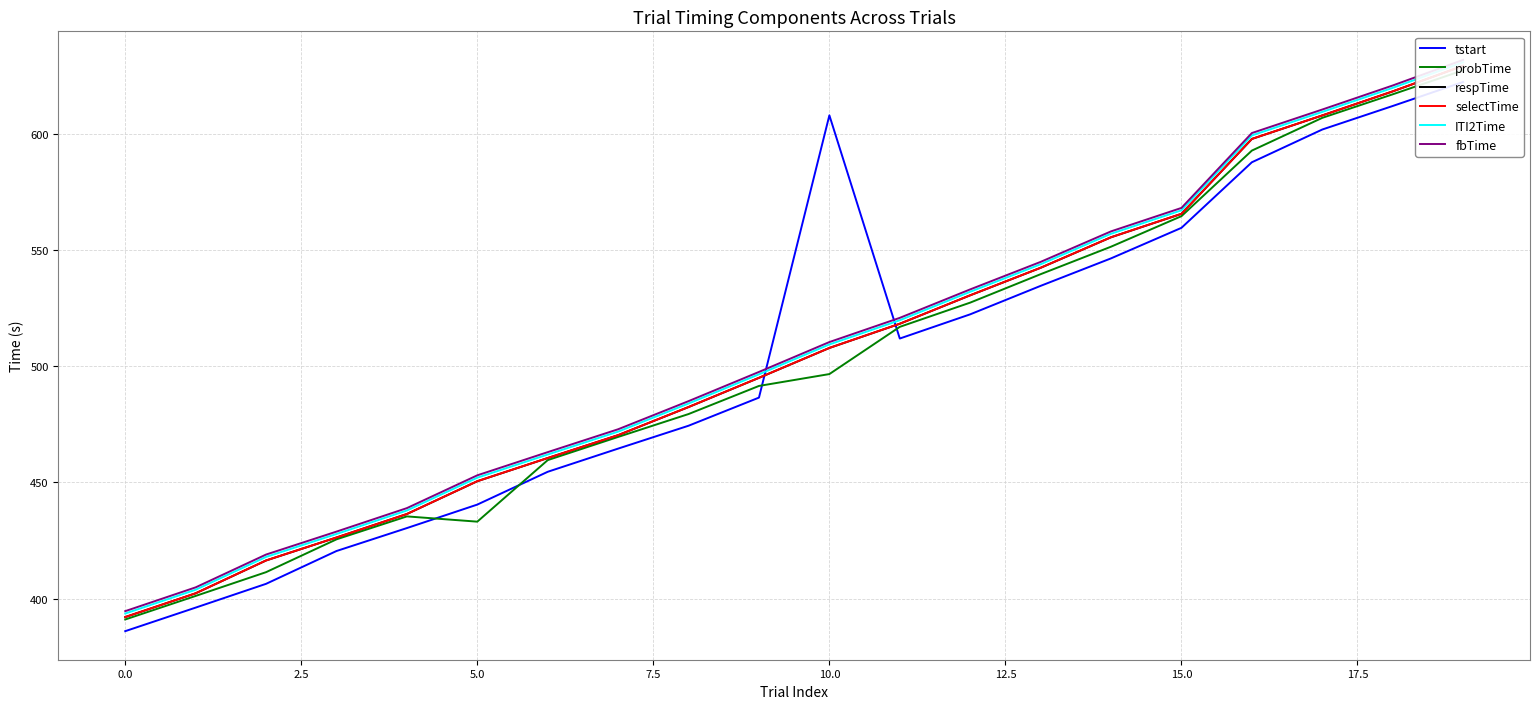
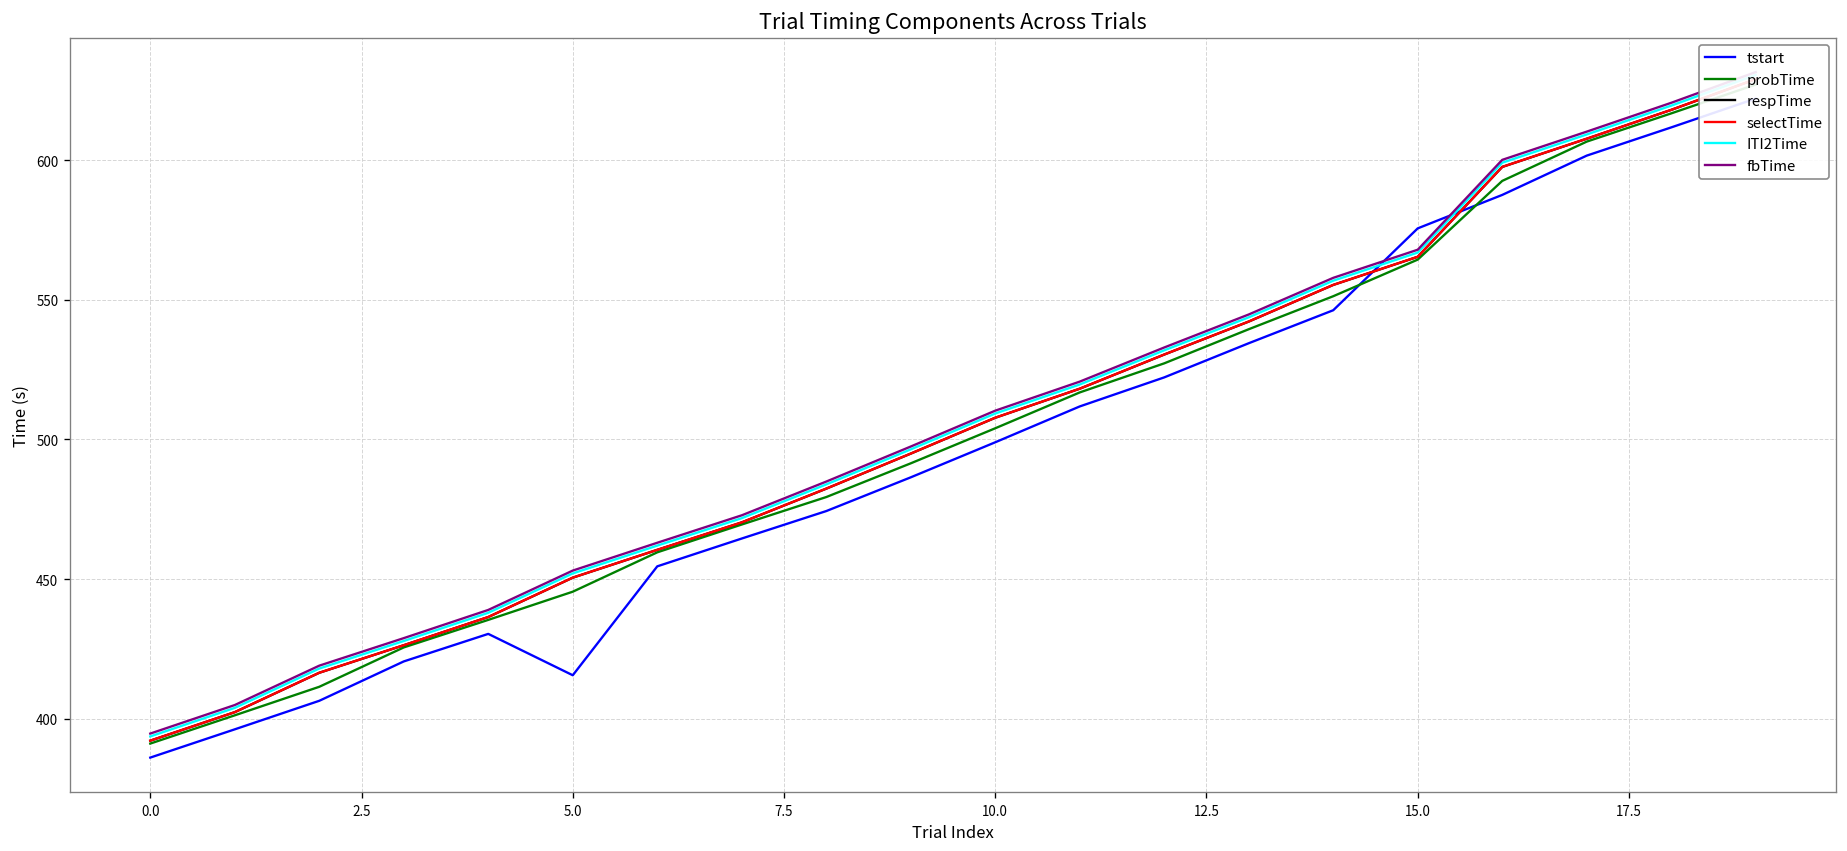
  {
    "tstart": {
      "0.0": 386,
-     "5.0": 440,
-     "10.0": 608,
-     "15.0": 559
+     "5.0": 416,
+     "10.0": 499,
+     "15.0": 576
    },
    "probTime": {
-     "5.0": 433,
-     "10.0": 497
+     "5.0": 445,
+     "10.0": 504
    },
    "selectTime": {
      "5.0": 450,
      "10.0": 508
    }
  }
